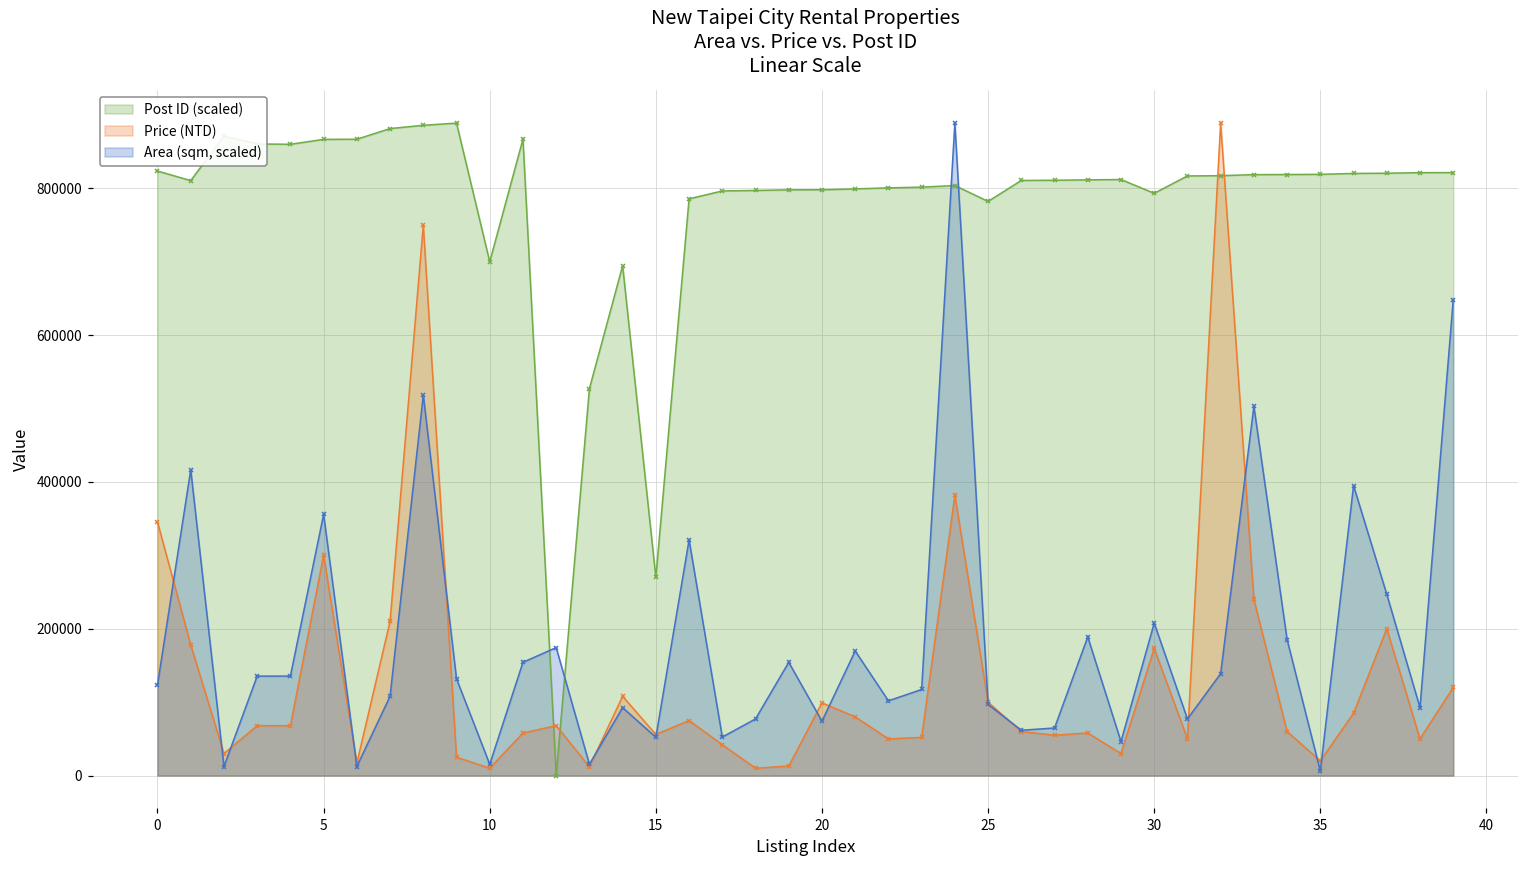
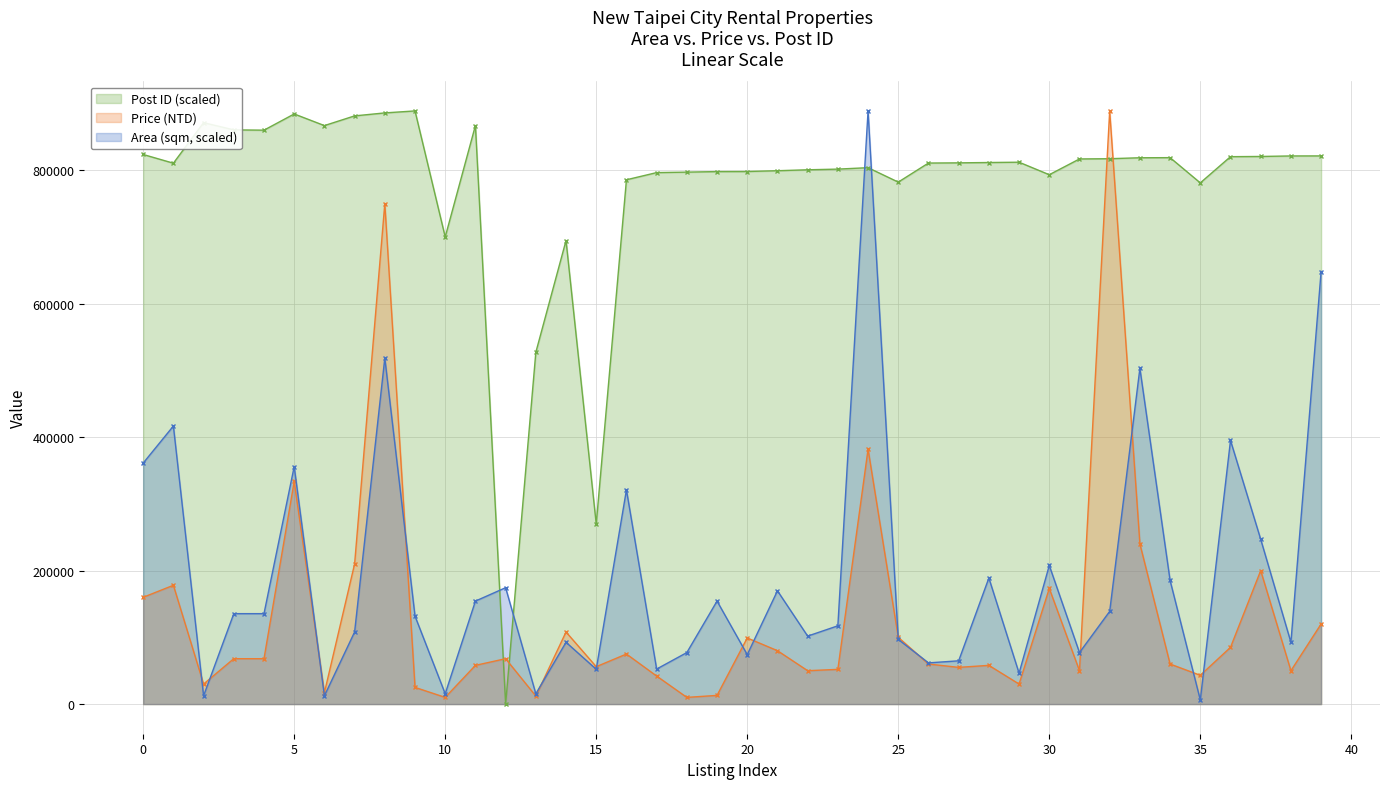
  {
    "Post ID (scaled)": {
      "0": 820000,
-     "5": 870000,
+     "5": 880000,
      "10": 700000,
      "15": 270000,
      "20": 800000,
      "25": 780000,
      "30": 790000,
-     "35": 820000
+     "35": 780000
    },
    "Price (NTD)": {
-     "0": 350000,
-     "5": 300000,
+     "0": 160000,
+     "5": 330000,
      "10": 10000,
      "15": 60000,
      "20": 100000,
      "30": 170000,
-     "35": 20000
+     "35": 40000
    },
    "Area (sqm, scaled)": {
-     "0": 120000,
+     "0": 360000,
      "5": 360000,
      "10": 20000,
      "15": 50000,
      "20": 70000,
      "30": 210000,
      "35": 10000
    }
  }
